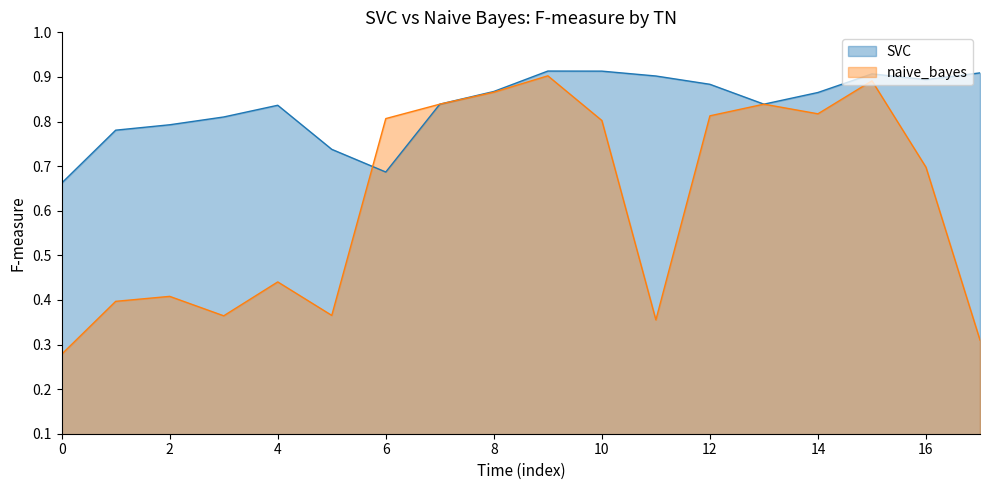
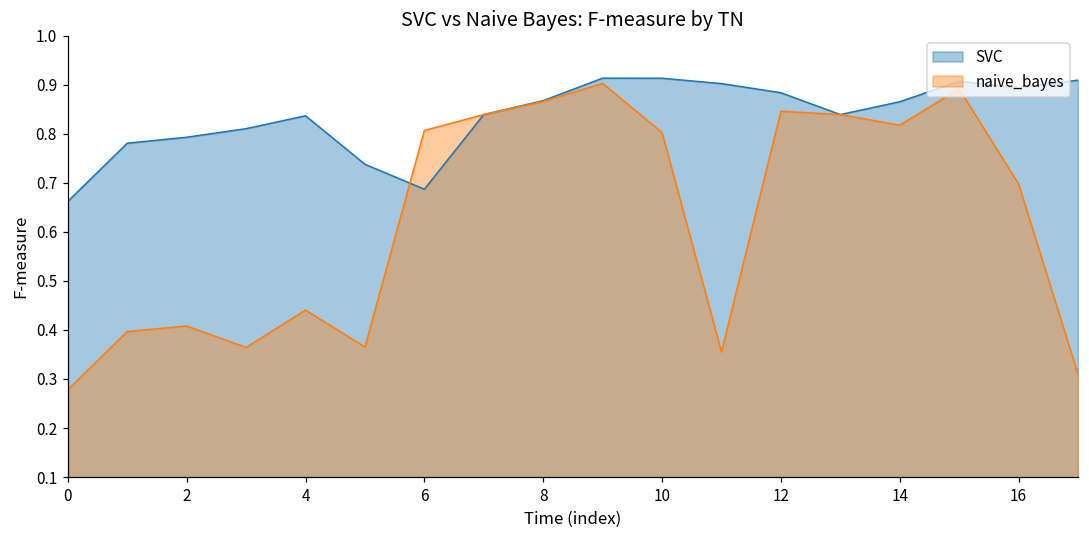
  {
    "SVC": {
      "0": 0.66,
      "2": 0.79,
      "4": 0.84,
      "6": 0.69,
      "10": 0.91,
      "12": 0.88,
      "14": 0.87
    },
    "naive_bayes": {
      "0": 0.28,
      "2": 0.41,
      "4": 0.44,
      "6": 0.81,
      "10": 0.80,
-     "12": 0.81,
+     "12": 0.85,
      "14": 0.82,
      "16": 0.70
    }
  }
